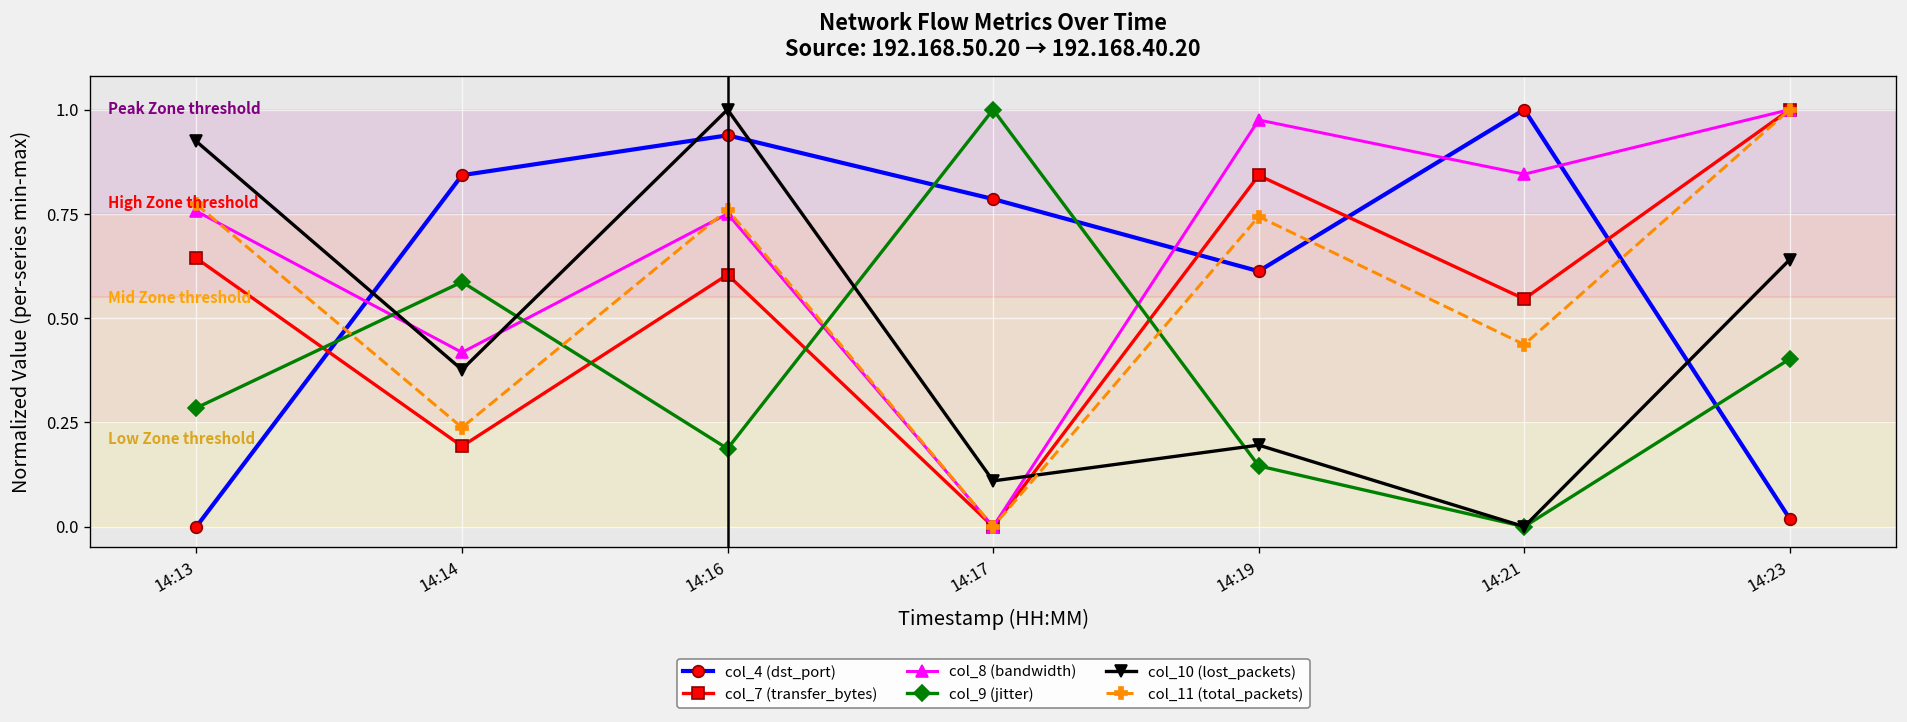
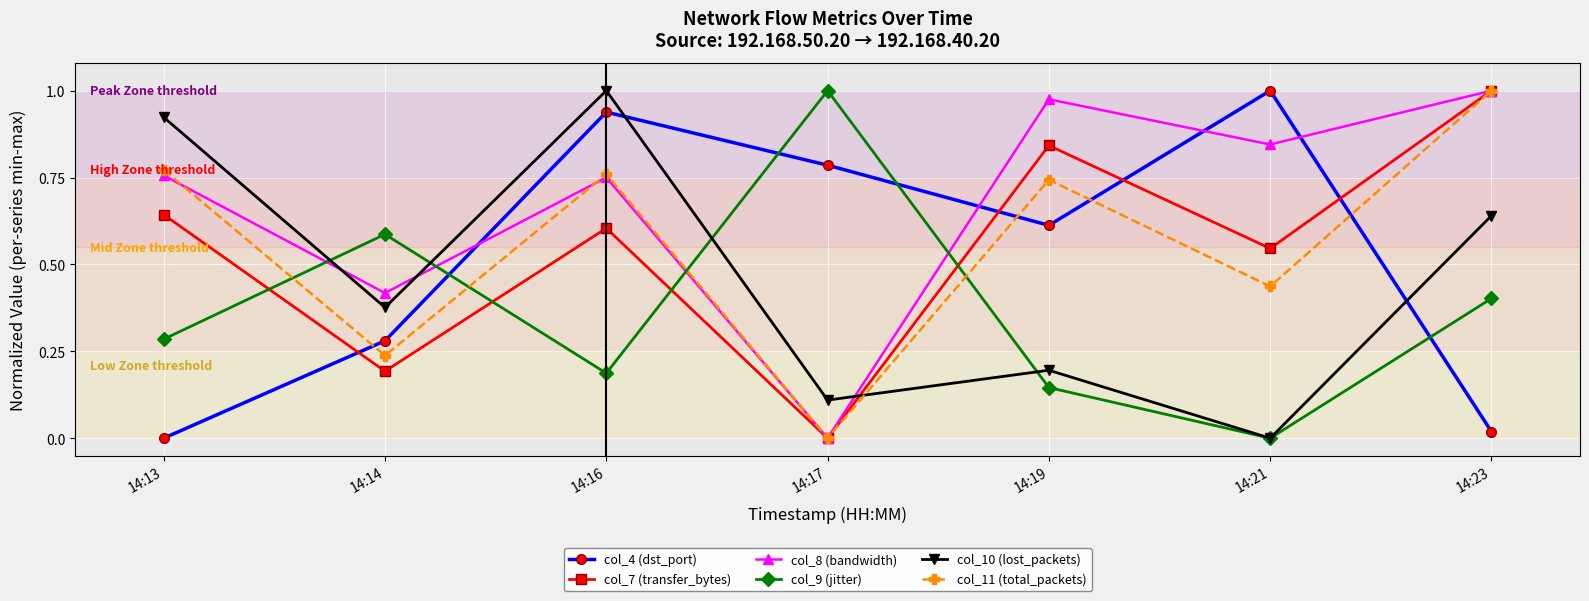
  {
    "col_4 (dst_port)": {
      "14:13": 0.00,
-     "14:14": 0.84,
+     "14:14": 0.28,
      "14:16": 0.94,
      "14:17": 0.79,
      "14:19": 0.61,
      "14:21": 1.00,
      "14:23": 0.02
    },
    "col_7 (transfer_bytes)": {
      "14:13": 0.64,
      "14:14": 0.19,
      "14:16": 0.60,
      "14:19": 0.84,
      "14:21": 0.55
    },
    "col_8 (bandwidth)": {
      "14:13": 0.76,
      "14:14": 0.42,
      "14:16": 0.75,
      "14:19": 0.98,
      "14:21": 0.85
    },
    "col_9 (jitter)": {
      "14:13": 0.28,
      "14:14": 0.59,
      "14:16": 0.19,
      "14:17": 1.00,
      "14:19": 0.15,
      "14:23": 0.40
    },
    "col_10 (lost_packets)": {
      "14:13": 0.92,
      "14:14": 0.38,
      "14:16": 1.00,
      "14:17": 0.11,
      "14:19": 0.20,
      "14:23": 0.64
    },
    "col_11 (total_packets)": {
      "14:13": 0.77,
      "14:14": 0.24,
      "14:16": 0.76,
      "14:19": 0.74,
      "14:21": 0.44
    }
  }
